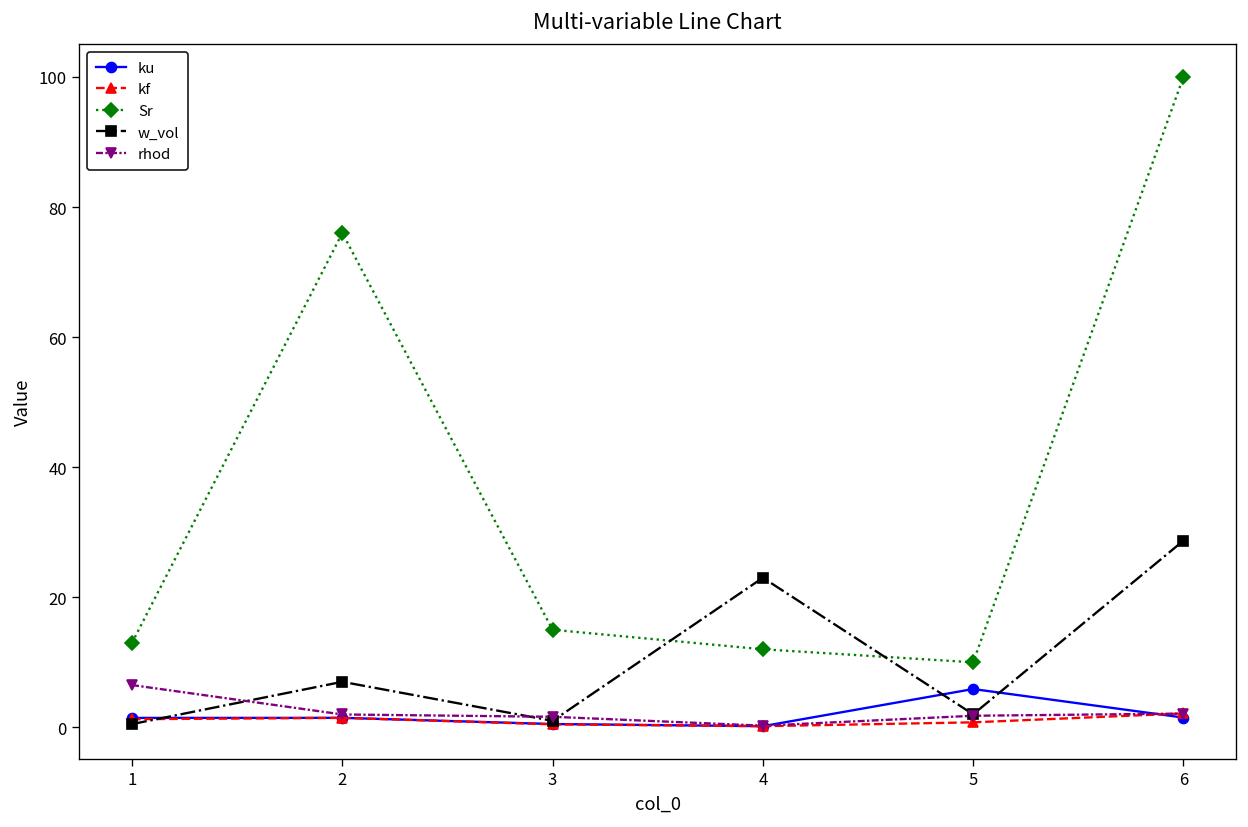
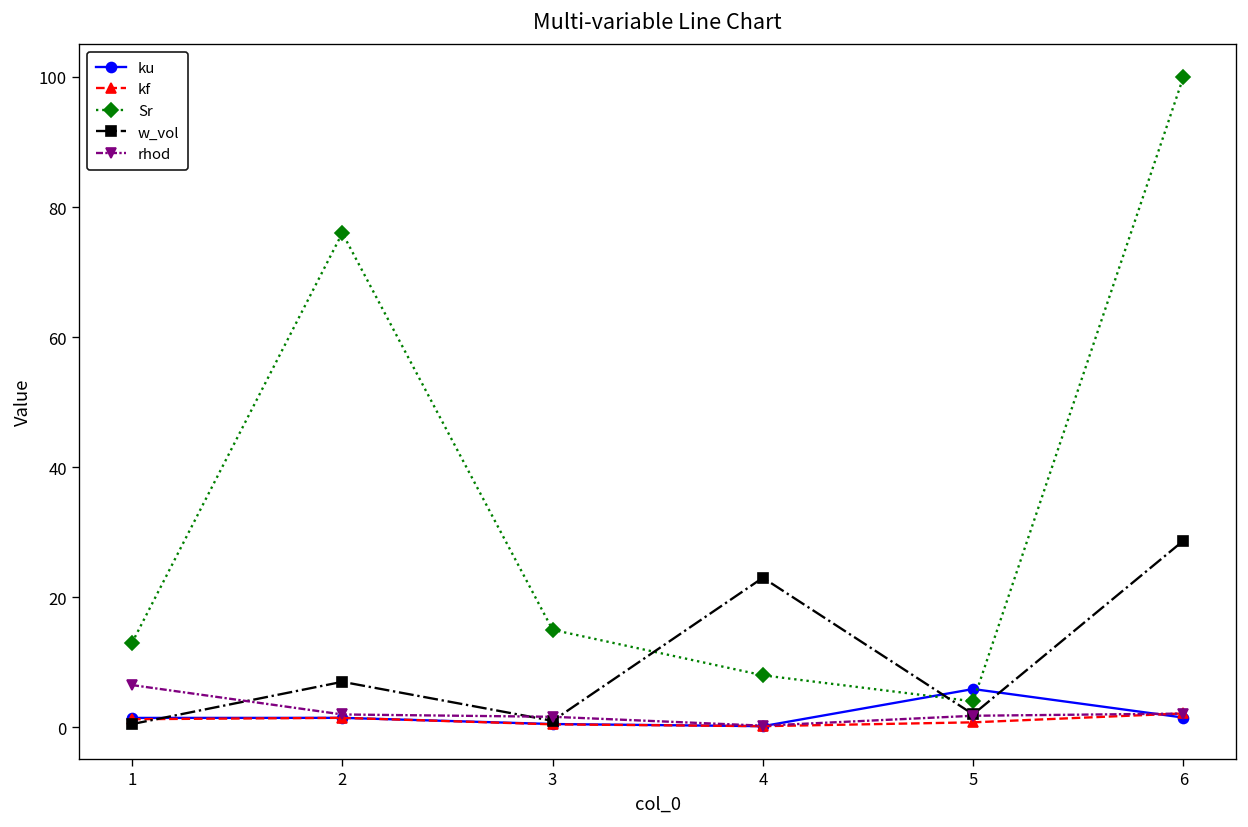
  {
    "ku": {
      "5": 6,
      "6": 2
    },
    "kf": {
      "5": 1
    },
    "Sr": {
      "1": 13,
      "2": 76,
      "3": 15,
-     "4": 12,
-     "5": 10,
+     "4": 8,
+     "5": 4,
      "6": 100
    },
    "w_vol": {
      "1": 1,
      "2": 7,
      "3": 1,
      "4": 23,
      "6": 29
    },
    "rhod": {
      "1": 7,
      "2": 2,
      "3": 2
    }
  }
